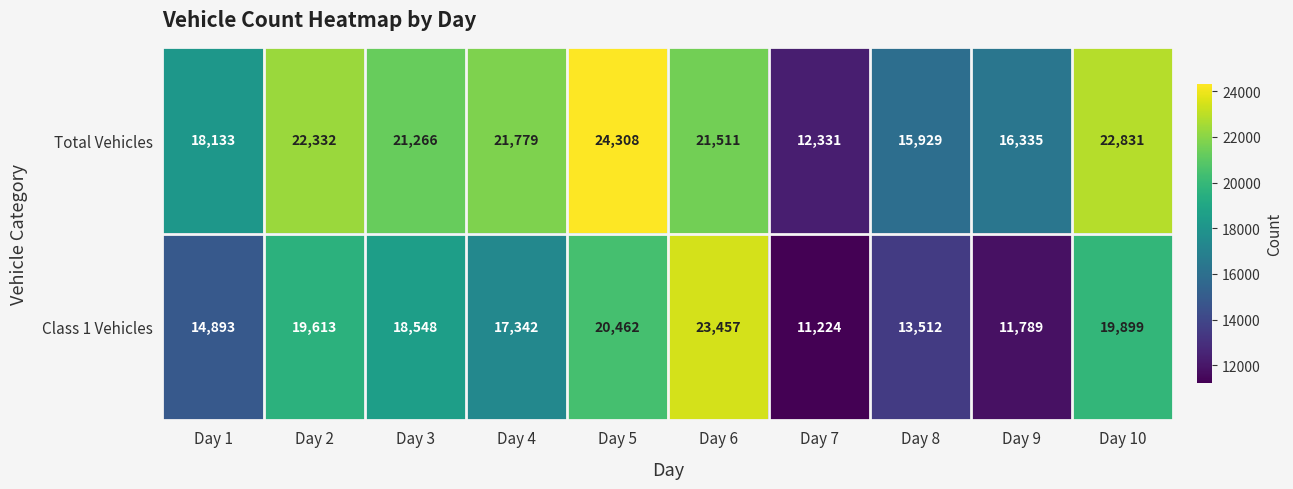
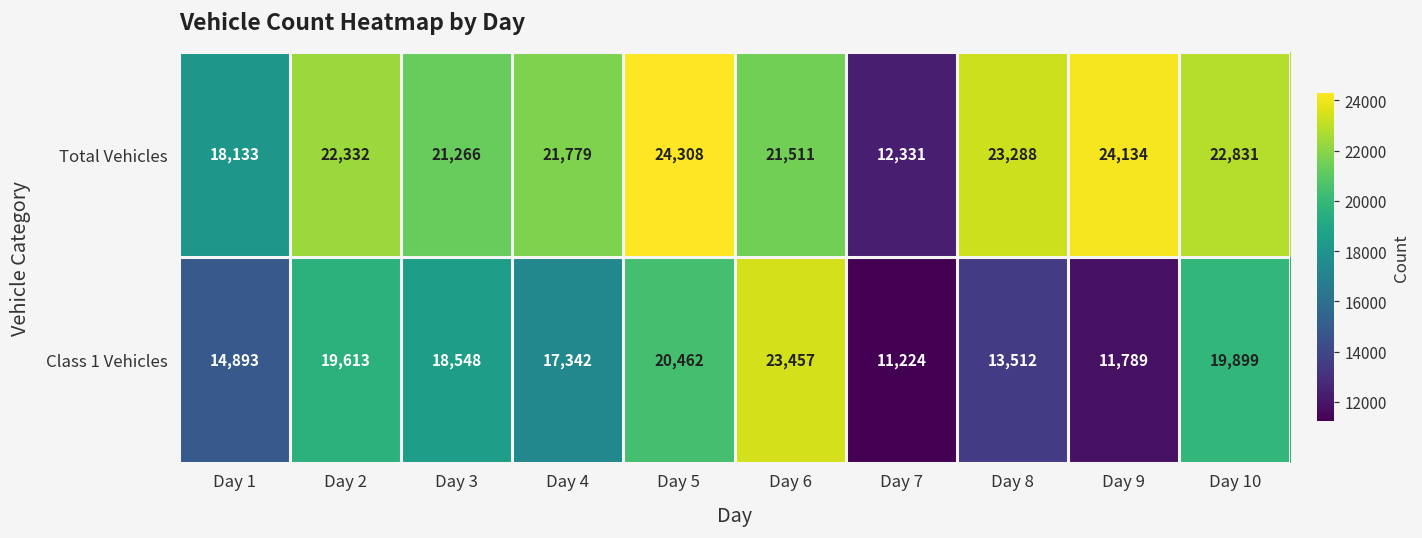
  {
    "Total Vehicles": {
      "Day 1": "18,133",
      "Day 2": "22,332",
      "Day 3": "21,266",
      "Day 4": "21,779",
      "Day 5": "24,308",
      "Day 6": "21,511",
      "Day 7": "12,331",
-     "Day 8": "15,929",
-     "Day 9": "16,335",
+     "Day 8": "23,288",
+     "Day 9": "24,134",
      "Day 10": "22,831"
    },
    "Class 1 Vehicles": {
      "Day 1": "14,893",
      "Day 2": "19,613",
      "Day 3": "18,548",
      "Day 4": "17,342",
      "Day 5": "20,462",
      "Day 6": "23,457",
      "Day 7": "11,224",
      "Day 8": "13,512",
      "Day 9": "11,789",
      "Day 10": "19,899"
    }
  }
